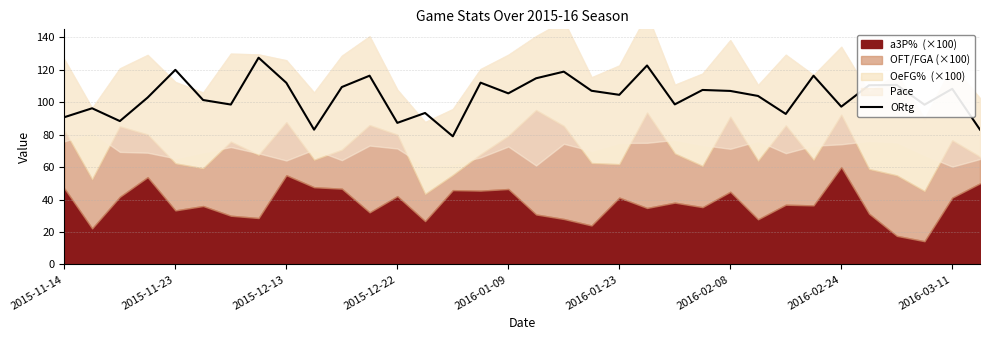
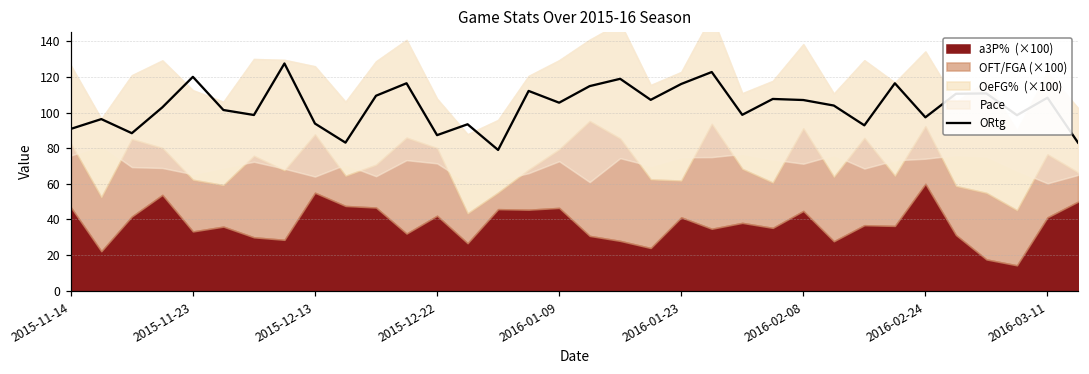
  {
    "ORtg": {
      "2015-11-14": 91,
      "2015-11-23": 120,
-     "2015-12-13": 112,
+     "2015-12-13": 94,
      "2015-12-22": 87,
      "2016-01-09": 106,
-     "2016-01-23": 105,
+     "2016-01-23": 116,
      "2016-02-08": 107,
      "2016-02-24": 97
    },
    "a3P% (×100)": {
      "2015-11-14": 47,
      "2015-11-23": 33,
      "2015-12-13": 55,
      "2015-12-22": 42,
      "2016-01-09": 47,
      "2016-01-23": 41,
      "2016-02-08": 45,
      "2016-02-24": 60,
      "2016-03-11": 41
    },
    "OFT/FGA (×100)": {
      "2015-11-14": 36,
      "2015-11-23": 29,
      "2015-12-13": 33,
      "2015-12-22": 38,
      "2016-01-09": 33,
      "2016-01-23": 21,
      "2016-02-08": 46,
      "2016-02-24": 32,
      "2016-03-11": 35
    },
    "Pace": {
      "2015-11-14": 44,
      "2015-11-23": 50,
      "2015-12-13": 38,
      "2015-12-22": 28,
      "2016-01-09": 50,
      "2016-01-23": 61,
      "2016-02-08": 47,
      "2016-02-24": 42
    }
  }
